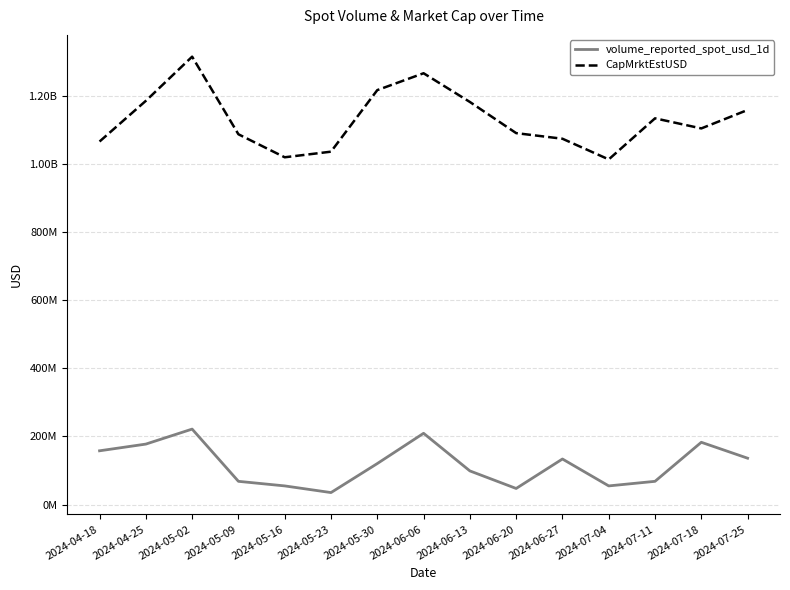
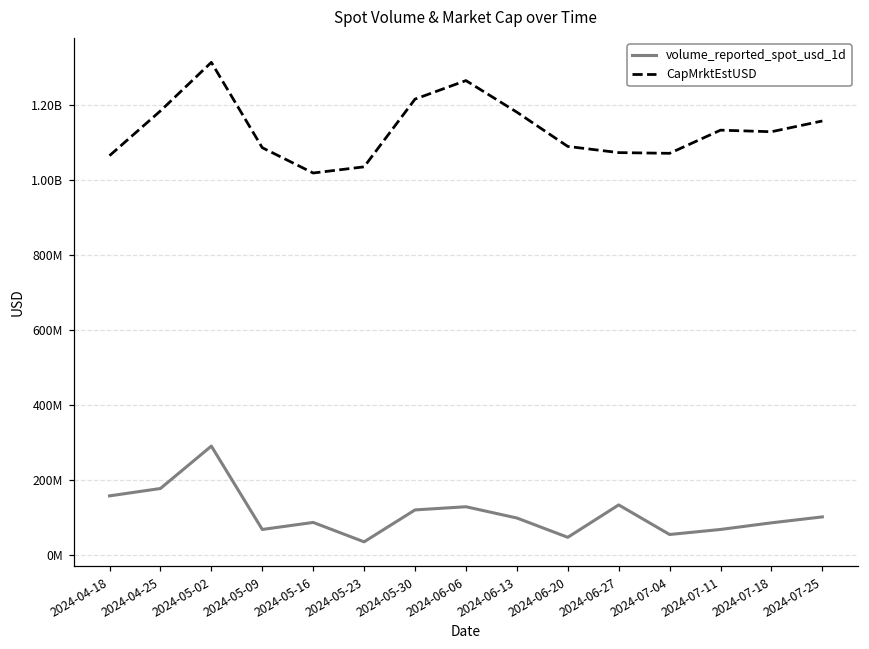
  {
    "volume_reported_spot_usd_1d": {
      "2024-04-18": 160000000,
      "2024-04-25": 180000000,
-     "2024-05-02": 220000000,
+     "2024-05-02": 290000000,
      "2024-05-09": 70000000,
-     "2024-05-16": 50000000,
+     "2024-05-16": 90000000,
      "2024-05-23": 40000000,
      "2024-05-30": 120000000,
-     "2024-06-06": 210000000,
+     "2024-06-06": 130000000,
      "2024-06-13": 100000000,
      "2024-06-20": 50000000,
      "2024-06-27": 130000000,
      "2024-07-04": 50000000,
      "2024-07-11": 70000000,
-     "2024-07-18": 180000000,
-     "2024-07-25": 140000000
+     "2024-07-18": 90000000,
+     "2024-07-25": 100000000
    },
    "CapMrktEstUSD": {
      "2024-04-18": 1070000000,
      "2024-04-25": 1180000000,
      "2024-05-02": 1310000000,
      "2024-05-09": 1090000000,
      "2024-05-16": 1020000000,
      "2024-05-23": 1040000000,
      "2024-05-30": 1220000000,
      "2024-06-06": 1270000000,
      "2024-06-13": 1180000000,
      "2024-06-20": 1090000000,
      "2024-06-27": 1070000000,
-     "2024-07-04": 1010000000,
+     "2024-07-04": 1070000000,
      "2024-07-11": 1130000000,
-     "2024-07-18": 1100000000,
+     "2024-07-18": 1130000000,
      "2024-07-25": 1160000000
    }
  }
